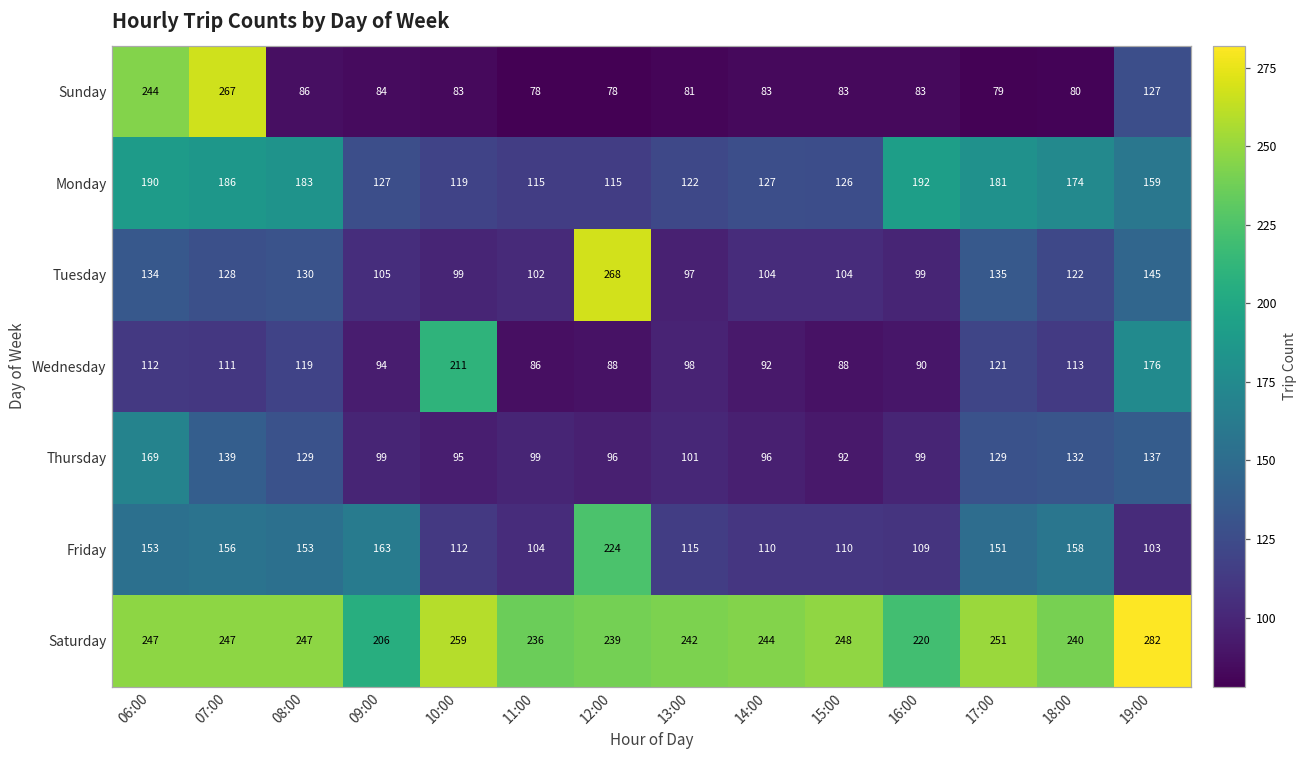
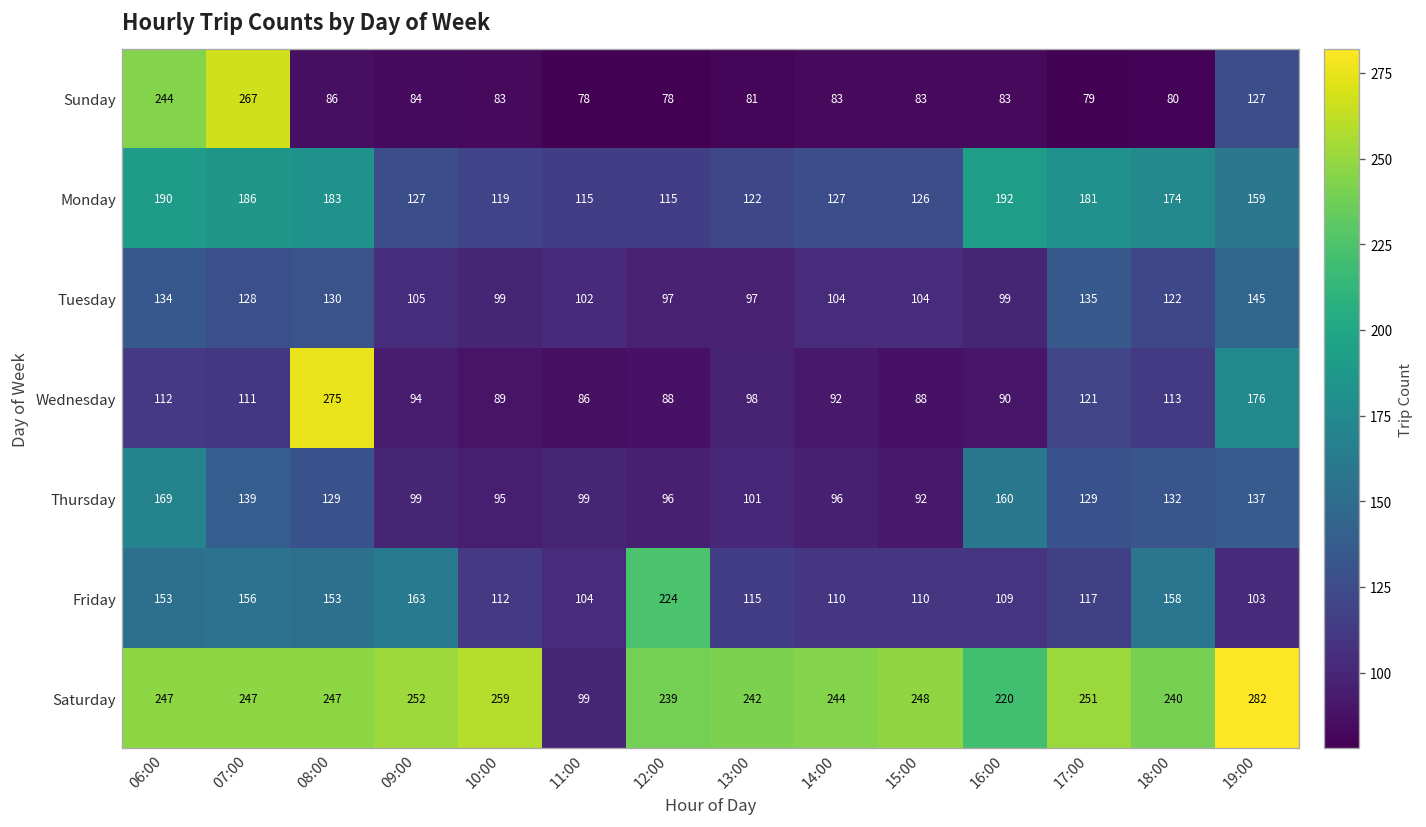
  {
    "Sunday": {
      "06:00": 244,
      "07:00": 267,
      "08:00": 86,
      "09:00": 84,
      "10:00": 83,
      "11:00": 78,
      "12:00": 78,
      "13:00": 81,
      "14:00": 83,
      "15:00": 83,
      "16:00": 83,
      "17:00": 79,
      "18:00": 80,
      "19:00": 127
    },
    "Monday": {
      "06:00": 190,
      "07:00": 186,
      "08:00": 183,
      "09:00": 127,
      "10:00": 119,
      "11:00": 115,
      "12:00": 115,
      "13:00": 122,
      "14:00": 127,
      "15:00": 126,
      "16:00": 192,
      "17:00": 181,
      "18:00": 174,
      "19:00": 159
    },
    "Tuesday": {
      "06:00": 134,
      "07:00": 128,
      "08:00": 130,
      "09:00": 105,
      "10:00": 99,
      "11:00": 102,
-     "12:00": 268,
+     "12:00": 97,
      "13:00": 97,
      "14:00": 104,
      "15:00": 104,
      "16:00": 99,
      "17:00": 135,
      "18:00": 122,
      "19:00": 145
    },
    "Wednesday": {
      "06:00": 112,
      "07:00": 111,
-     "08:00": 119,
+     "08:00": 275,
      "09:00": 94,
-     "10:00": 211,
+     "10:00": 89,
      "11:00": 86,
      "12:00": 88,
      "13:00": 98,
      "14:00": 92,
      "15:00": 88,
      "16:00": 90,
      "17:00": 121,
      "18:00": 113,
      "19:00": 176
    },
    "Thursday": {
      "06:00": 169,
      "07:00": 139,
      "08:00": 129,
      "09:00": 99,
      "10:00": 95,
      "11:00": 99,
      "12:00": 96,
      "13:00": 101,
      "14:00": 96,
      "15:00": 92,
-     "16:00": 99,
+     "16:00": 160,
      "17:00": 129,
      "18:00": 132,
      "19:00": 137
    },
    "Friday": {
      "06:00": 153,
      "07:00": 156,
      "08:00": 153,
      "09:00": 163,
      "10:00": 112,
      "11:00": 104,
      "12:00": 224,
      "13:00": 115,
      "14:00": 110,
      "15:00": 110,
      "16:00": 109,
-     "17:00": 151,
+     "17:00": 117,
      "18:00": 158,
      "19:00": 103
    },
    "Saturday": {
      "06:00": 247,
      "07:00": 247,
      "08:00": 247,
-     "09:00": 206,
+     "09:00": 252,
      "10:00": 259,
-     "11:00": 236,
+     "11:00": 99,
      "12:00": 239,
      "13:00": 242,
      "14:00": 244,
      "15:00": 248,
      "16:00": 220,
      "17:00": 251,
      "18:00": 240,
      "19:00": 282
    }
  }
